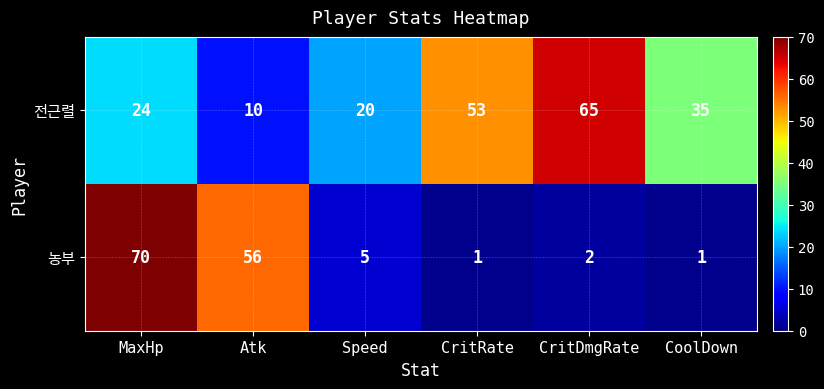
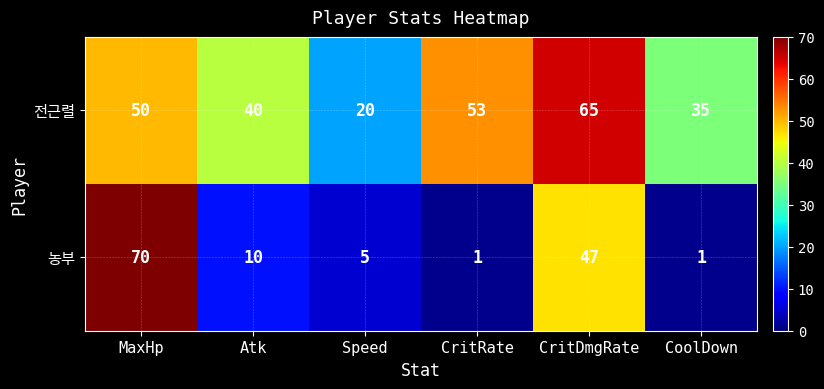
  {
    "전근렬": {
-     "MaxHp": 24,
-     "Atk": 10,
+     "MaxHp": 50,
+     "Atk": 40,
      "Speed": 20,
      "CritRate": 53,
      "CritDmgRate": 65,
      "CoolDown": 35
    },
    "농부": {
      "MaxHp": 70,
-     "Atk": 56,
+     "Atk": 10,
      "Speed": 5,
      "CritRate": 1,
-     "CritDmgRate": 2,
+     "CritDmgRate": 47,
      "CoolDown": 1
    }
  }
